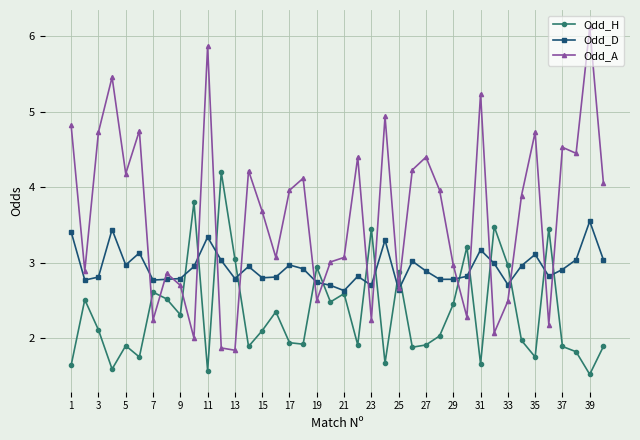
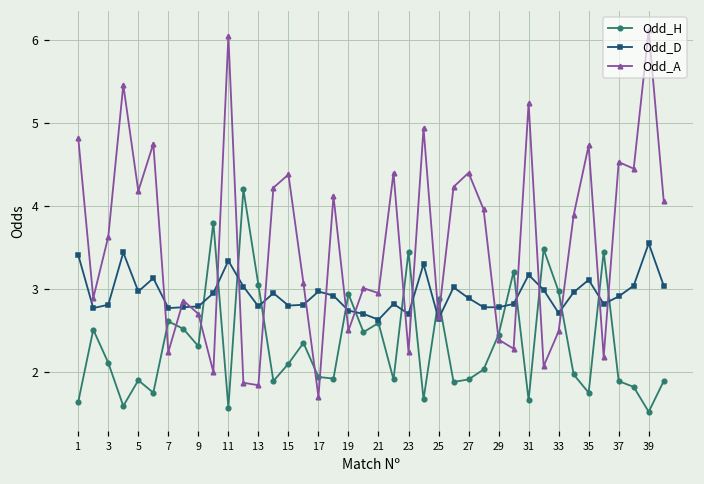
  {
    "Odd_A": {
      "1": 4.8,
-     "3": 4.7,
+     "3": 3.6,
      "5": 4.2,
      "7": 2.2,
      "9": 2.7,
-     "11": 5.9,
+     "11": 6.1,
      "13": 1.8,
-     "15": 3.7,
-     "17": 4.0,
+     "15": 4.4,
+     "17": 1.7,
      "19": 2.5,
-     "21": 3.1,
+     "21": 3.0,
      "23": 2.2,
      "27": 4.4,
-     "29": 3.0,
+     "29": 2.4,
      "31": 5.2,
      "33": 2.5,
      "35": 4.7,
      "37": 4.5
    }
  }
